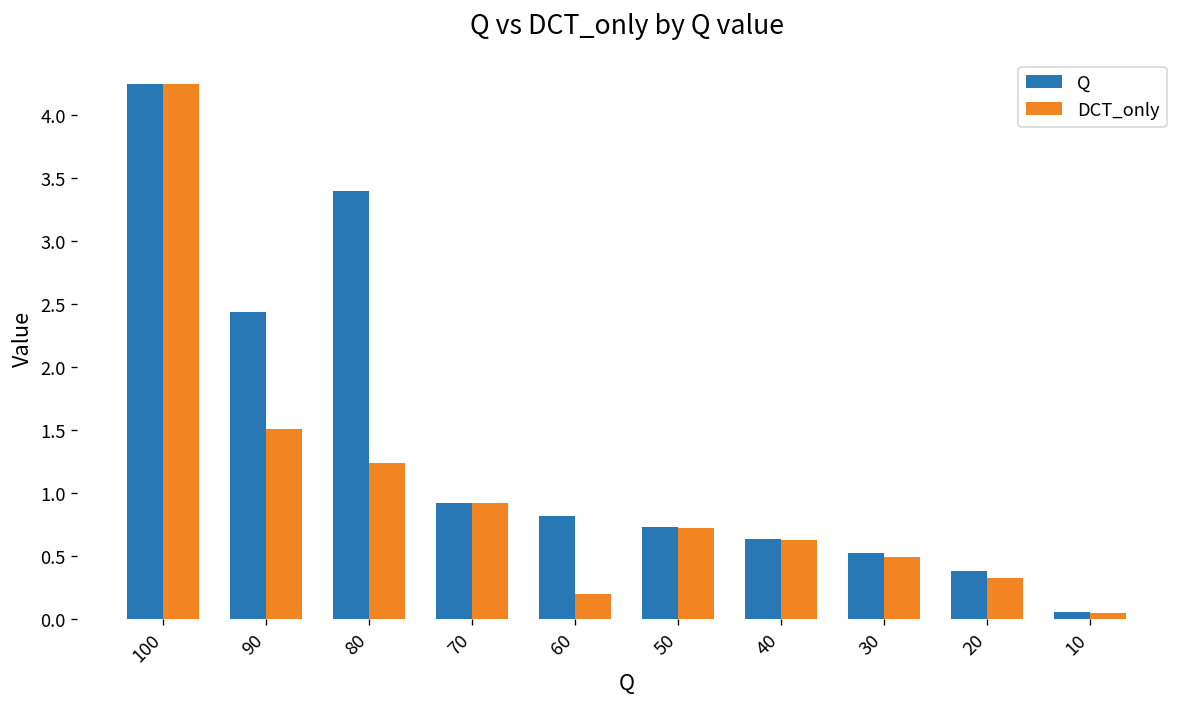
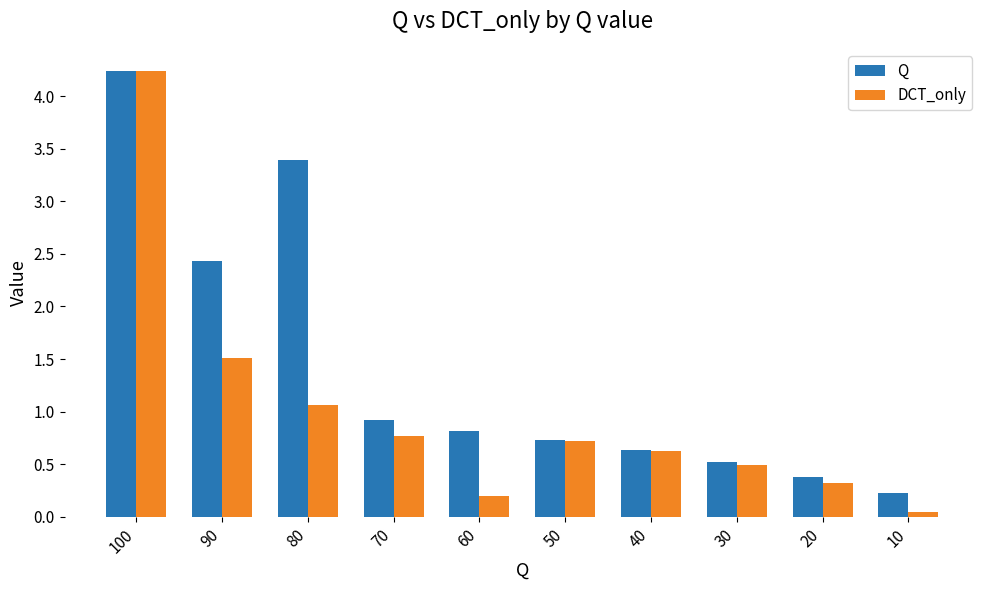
  {
    "Q": {
      "100": 4.24,
      "90": 2.44,
      "80": 3.39,
      "70": 0.92,
      "60": 0.81,
      "50": 0.73,
      "40": 0.64,
      "30": 0.52,
      "20": 0.38,
-     "10": 0.06
+     "10": 0.22
    },
    "DCT_only": {
      "100": 4.24,
      "90": 1.51,
-     "80": 1.24,
-     "70": 0.92,
+     "80": 1.07,
+     "70": 0.77,
      "60": 0.19,
      "50": 0.72,
      "40": 0.62,
      "30": 0.49,
      "20": 0.33,
      "10": 0.05
    }
  }
